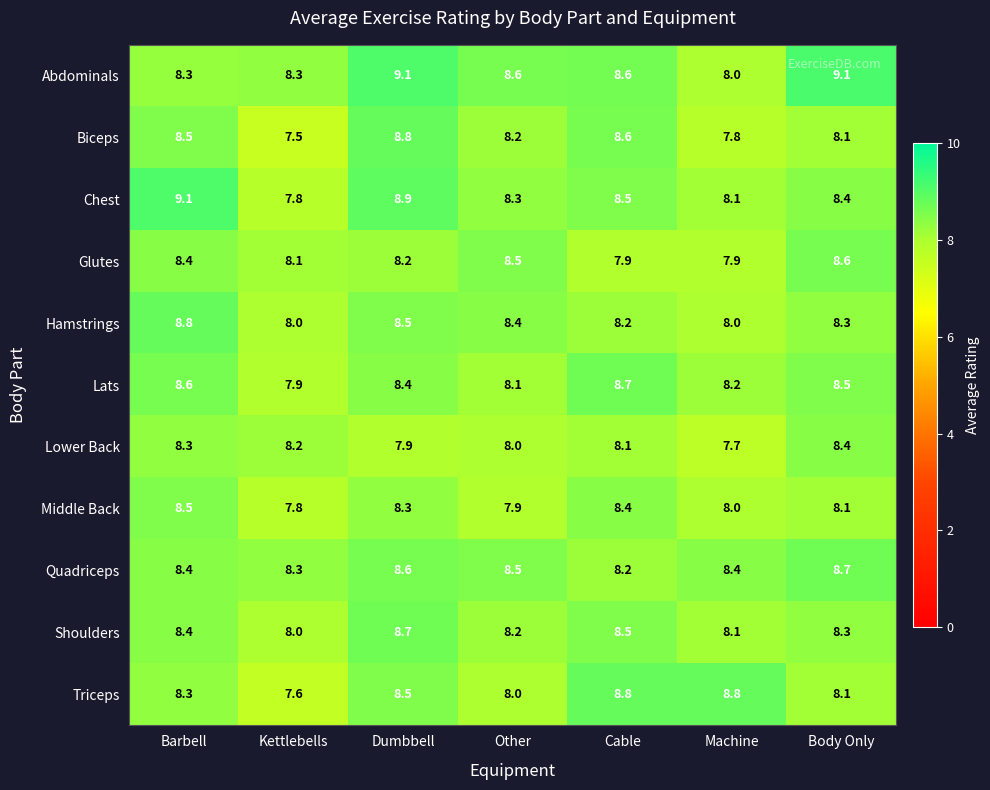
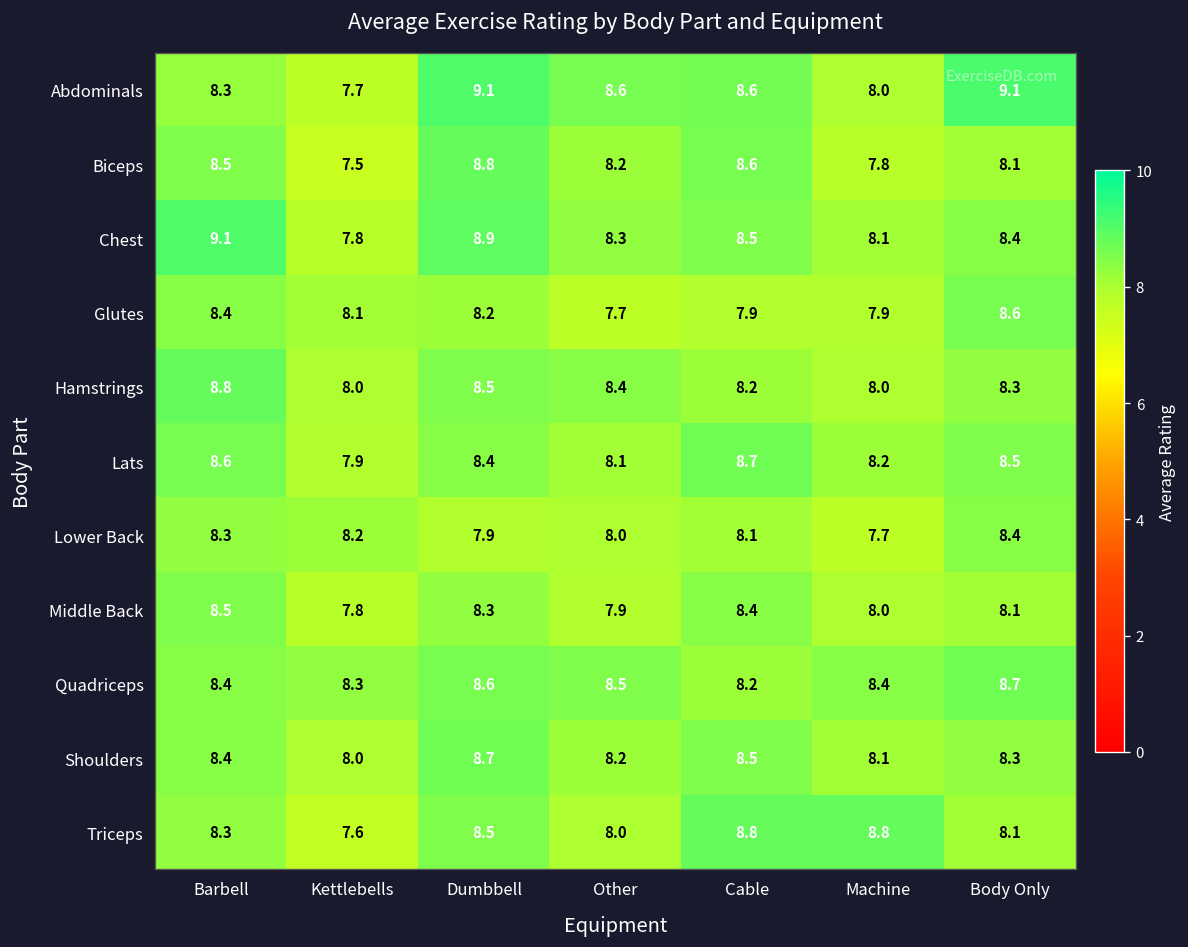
  {
    "Abdominals": {
      "Barbell": 8.3,
-     "Kettlebells": 8.3,
+     "Kettlebells": 7.7,
      "Dumbbell": 9.1,
      "Other": 8.6,
      "Cable": 8.6,
      "Machine": 8.0
    },
    "Biceps": {
      "Barbell": 8.5,
      "Kettlebells": 7.5,
      "Dumbbell": 8.8,
      "Other": 8.2,
      "Cable": 8.6,
      "Machine": 7.8,
      "Body Only": 8.1
    },
    "Chest": {
      "Barbell": 9.1,
      "Kettlebells": 7.8,
      "Dumbbell": 8.9,
      "Other": 8.3,
      "Cable": 8.5,
      "Machine": 8.1,
      "Body Only": 8.4
    },
    "Glutes": {
      "Barbell": 8.4,
      "Kettlebells": 8.1,
      "Dumbbell": 8.2,
-     "Other": 8.5,
+     "Other": 7.7,
      "Cable": 7.9,
      "Machine": 7.9,
      "Body Only": 8.6
    },
    "Hamstrings": {
      "Barbell": 8.8,
      "Kettlebells": 8.0,
      "Dumbbell": 8.5,
      "Other": 8.4,
      "Cable": 8.2,
      "Machine": 8.0,
      "Body Only": 8.3
    },
    "Lats": {
      "Barbell": 8.6,
      "Kettlebells": 7.9,
      "Dumbbell": 8.4,
      "Other": 8.1,
      "Cable": 8.7,
      "Machine": 8.2,
      "Body Only": 8.5
    },
    "Lower Back": {
      "Barbell": 8.3,
      "Kettlebells": 8.2,
      "Dumbbell": 7.9,
      "Other": 8.0,
      "Cable": 8.1,
      "Machine": 7.7,
      "Body Only": 8.4
    },
    "Middle Back": {
      "Barbell": 8.5,
      "Kettlebells": 7.8,
      "Dumbbell": 8.3,
      "Other": 7.9,
      "Cable": 8.4,
      "Machine": 8.0,
      "Body Only": 8.1
    },
    "Quadriceps": {
      "Barbell": 8.4,
      "Kettlebells": 8.3,
      "Dumbbell": 8.6,
      "Other": 8.5,
      "Cable": 8.2,
      "Machine": 8.4,
      "Body Only": 8.7
    },
    "Shoulders": {
      "Barbell": 8.4,
      "Kettlebells": 8.0,
      "Dumbbell": 8.7,
      "Other": 8.2,
      "Cable": 8.5,
      "Machine": 8.1,
      "Body Only": 8.3
    },
    "Triceps": {
      "Barbell": 8.3,
      "Kettlebells": 7.6,
      "Dumbbell": 8.5,
      "Other": 8.0,
      "Cable": 8.8,
      "Machine": 8.8,
      "Body Only": 8.1
    }
  }
